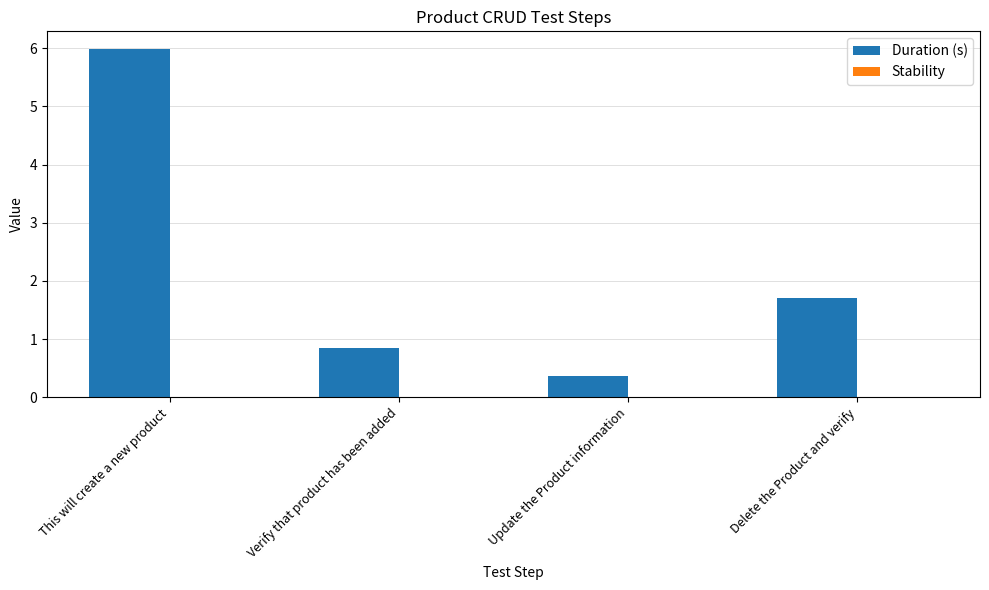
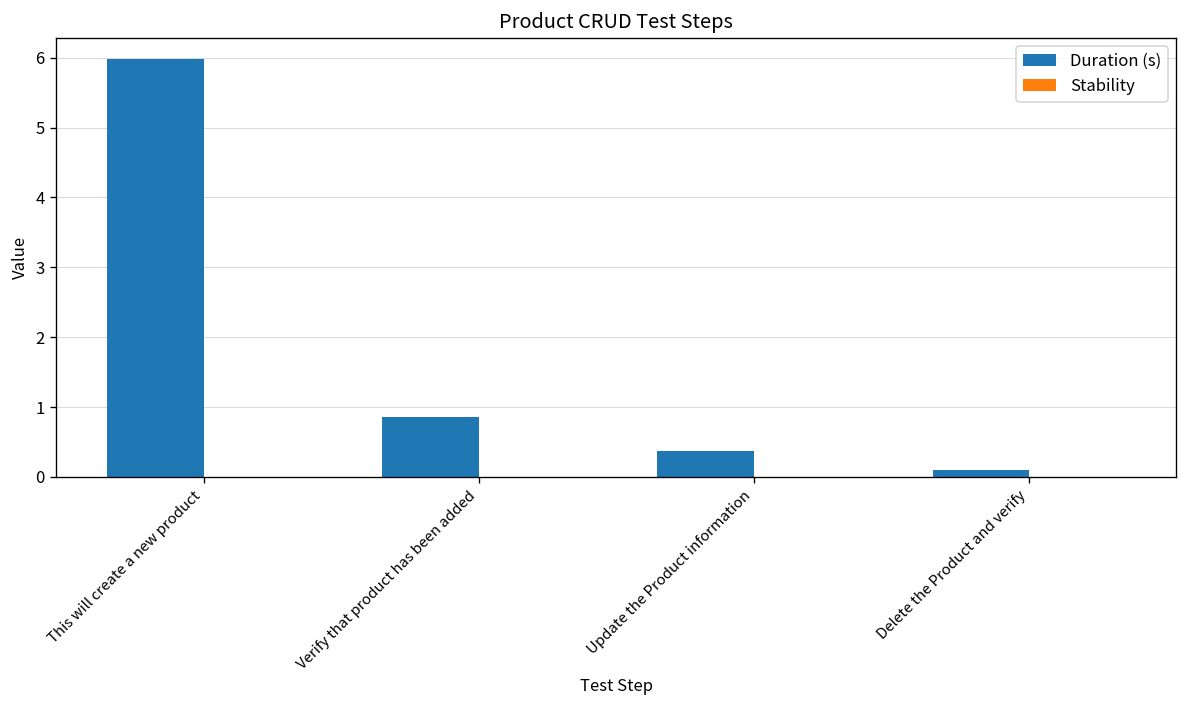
  {
    "Duration (s)": {
      "This will create a new product": 6.0,
      "Verify that product has been added": 0.9,
      "Update the Product information": 0.4,
-     "Delete the Product and verify": 1.7
+     "Delete the Product and verify": 0.1
    },
    "Stability": {
      "This will create a new product": 0.0,
      "Verify that product has been added": 0.0,
      "Update the Product information": 0.0,
      "Delete the Product and verify": 0.0
    }
  }
